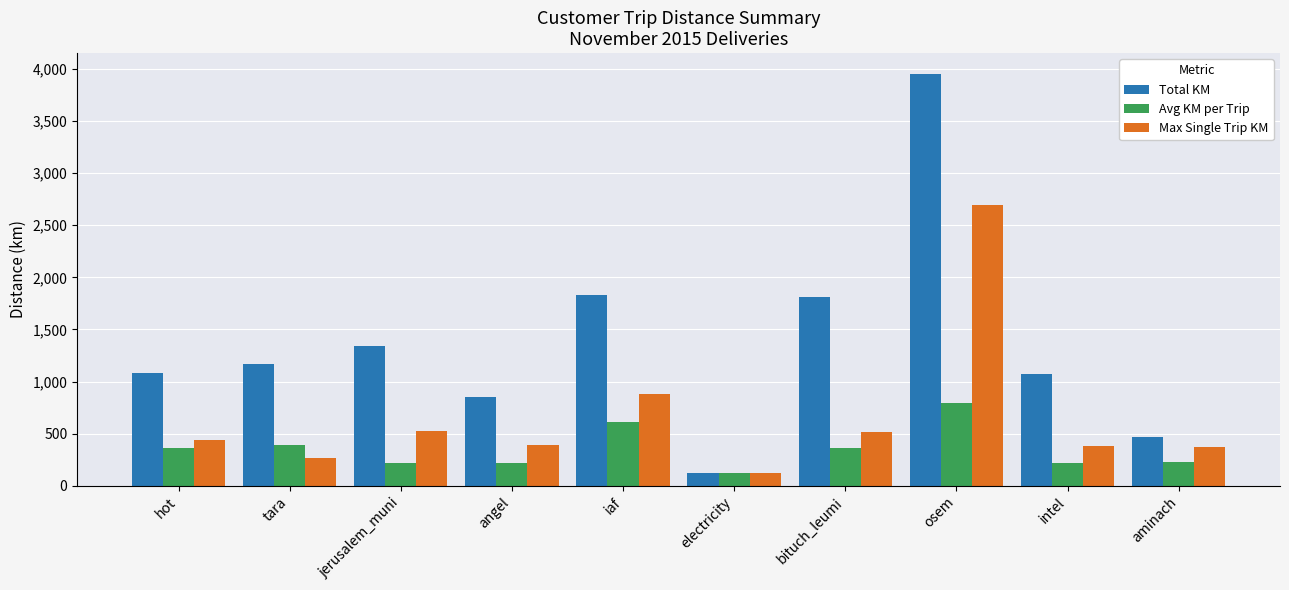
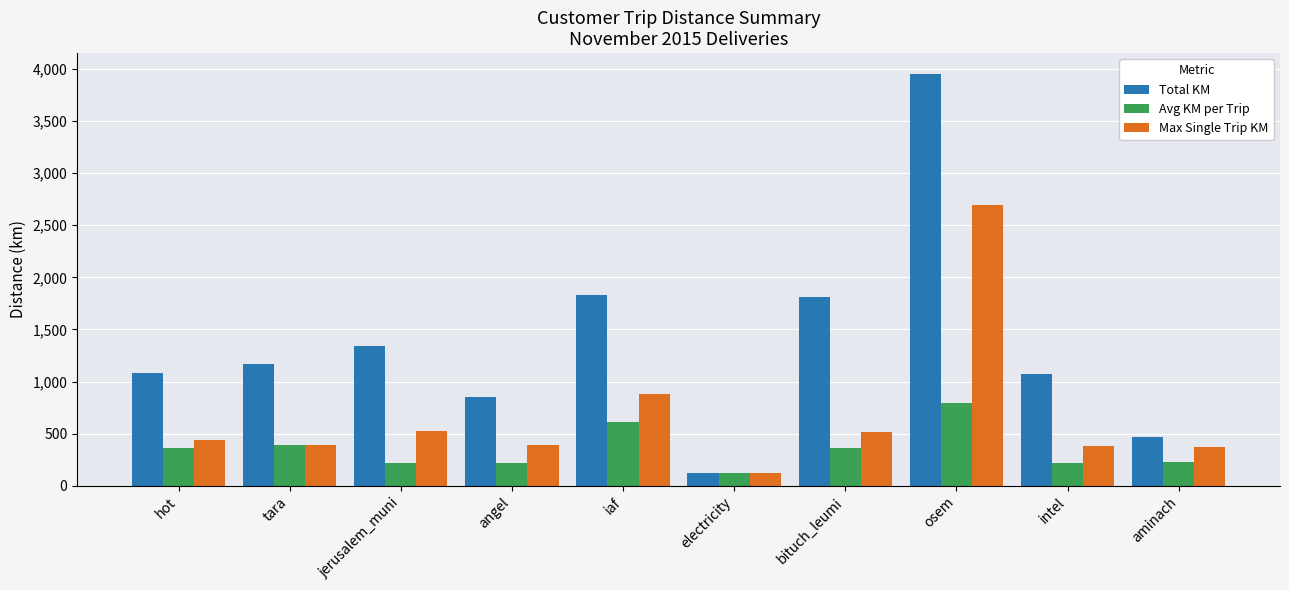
  {
    "Total KM": {
      "hot": "1,080",
      "tara": "1,170",
      "jerusalem_muni": "1,340",
      "angel": "860",
      "iaf": "1,830",
      "electricity": "120",
      "bituch_leumi": "1,810",
      "osem": "3,950",
      "intel": "1,070",
      "aminach": "460"
    },
    "Avg KM per Trip": {
      "hot": "360",
      "tara": "390",
      "jerusalem_muni": "220",
      "angel": "210",
      "iaf": "610",
      "electricity": "120",
      "bituch_leumi": "360",
      "osem": "790",
      "intel": "210",
      "aminach": "230"
    },
    "Max Single Trip KM": {
      "hot": "440",
-     "tara": "260",
+     "tara": "390",
      "jerusalem_muni": "520",
      "angel": "390",
      "iaf": "880",
      "electricity": "120",
      "bituch_leumi": "510",
      "osem": "2,700",
      "intel": "380",
      "aminach": "380"
    }
  }
